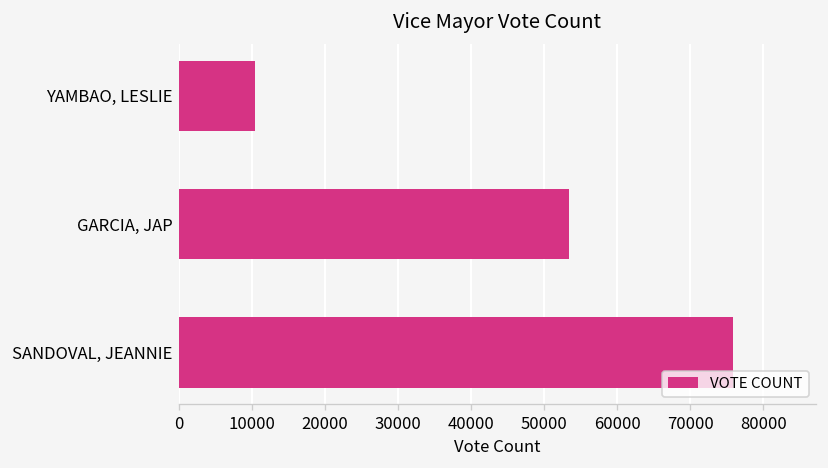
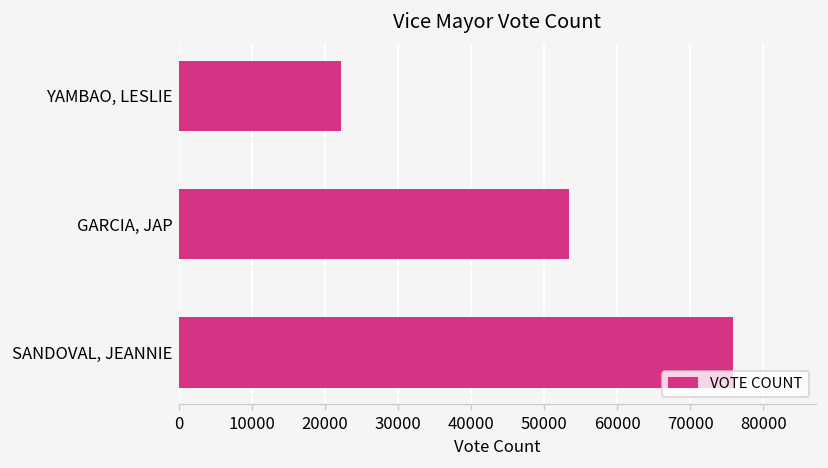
  {
-   "YAMBAO, LESLIE": 10000,
+   "YAMBAO, LESLIE": 22000,
    "GARCIA, JAP": 53000,
    "SANDOVAL, JEANNIE": 76000
  }
